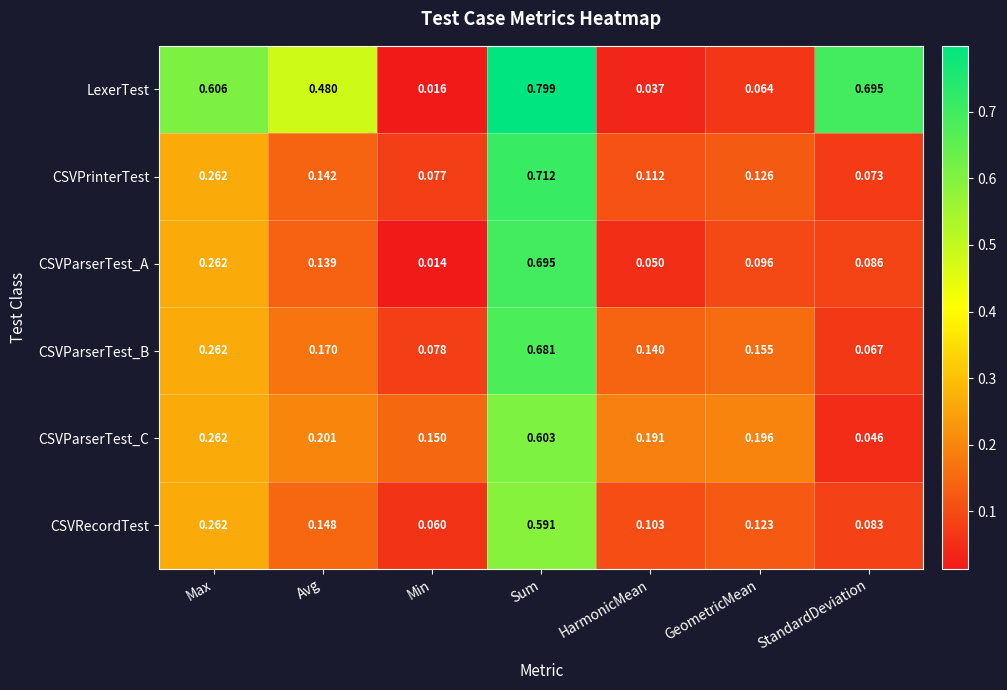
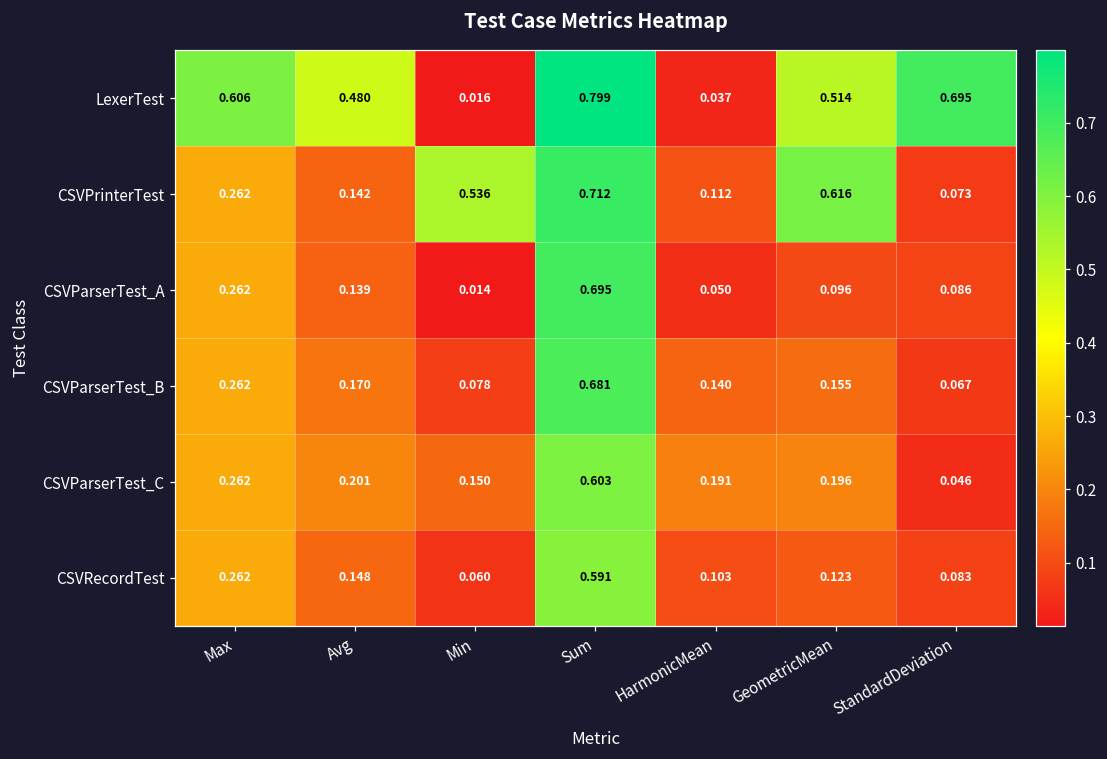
  {
    "LexerTest": {
      "Max": 0.606,
      "Avg": 0.480,
      "Min": 0.016,
      "Sum": 0.799,
      "HarmonicMean": 0.037,
-     "GeometricMean": 0.064,
+     "GeometricMean": 0.514,
      "StandardDeviation": 0.695
    },
    "CSVPrinterTest": {
      "Max": 0.262,
      "Avg": 0.142,
-     "Min": 0.077,
+     "Min": 0.536,
      "Sum": 0.712,
      "HarmonicMean": 0.112,
-     "GeometricMean": 0.126,
+     "GeometricMean": 0.616,
      "StandardDeviation": 0.073
    },
    "CSVParserTest_A": {
      "Max": 0.262,
      "Avg": 0.139,
      "Min": 0.014,
      "Sum": 0.695,
      "HarmonicMean": 0.050,
      "GeometricMean": 0.096,
      "StandardDeviation": 0.086
    },
    "CSVParserTest_B": {
      "Max": 0.262,
      "Avg": 0.170,
      "Min": 0.078,
      "Sum": 0.681,
      "HarmonicMean": 0.140,
      "GeometricMean": 0.155,
      "StandardDeviation": 0.067
    },
    "CSVParserTest_C": {
      "Max": 0.262,
      "Avg": 0.201,
      "Min": 0.150,
      "Sum": 0.603,
      "HarmonicMean": 0.191,
      "GeometricMean": 0.196,
      "StandardDeviation": 0.046
    },
    "CSVRecordTest": {
      "Max": 0.262,
      "Avg": 0.148,
      "Min": 0.060,
      "Sum": 0.591,
      "HarmonicMean": 0.103,
      "GeometricMean": 0.123,
      "StandardDeviation": 0.083
    }
  }
